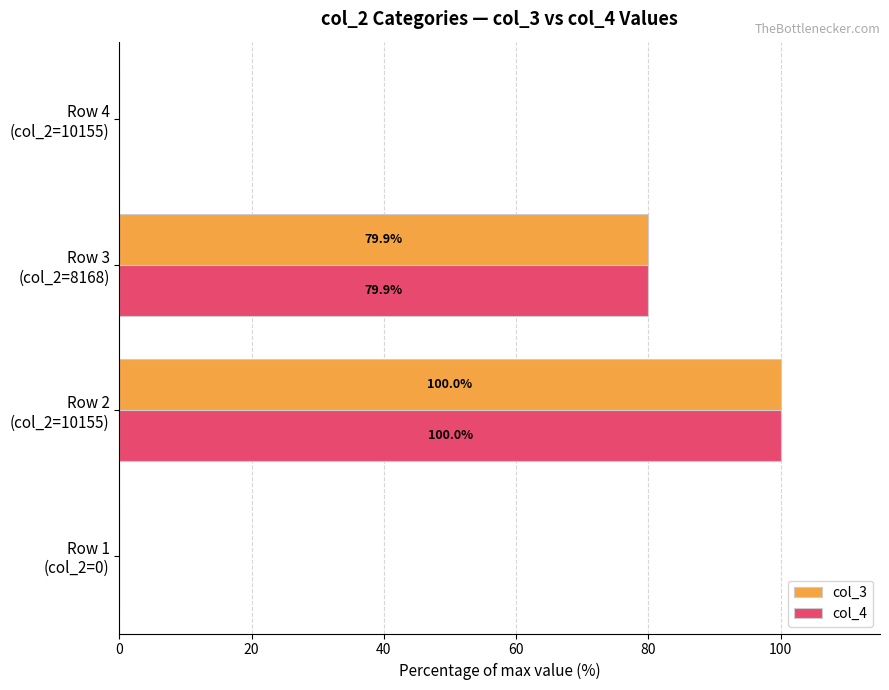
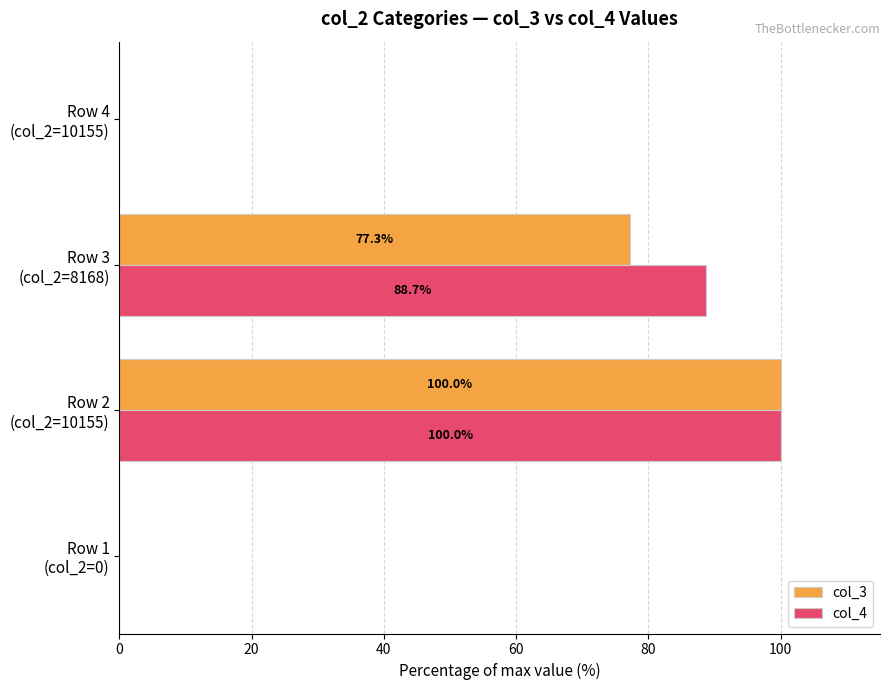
  {
    "col_3": {
-     "Row 3 (col_2=8168)": "79.9%",
+     "Row 3 (col_2=8168)": "77.3%",
      "Row 2 (col_2=10155)": "100.0%"
    },
    "col_4": {
-     "Row 3 (col_2=8168)": "79.9%",
+     "Row 3 (col_2=8168)": "88.7%",
      "Row 2 (col_2=10155)": "100.0%"
    }
  }
